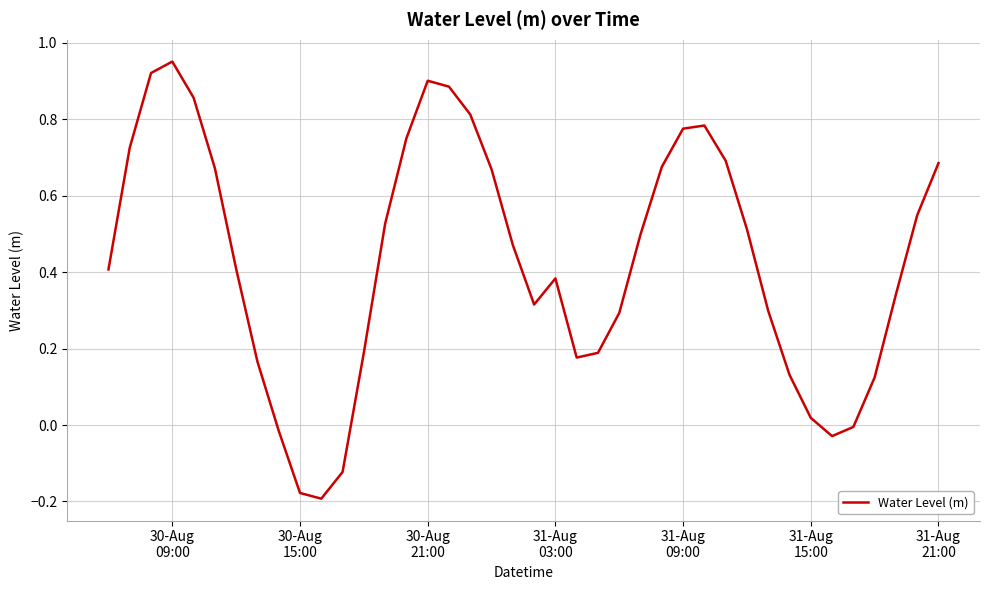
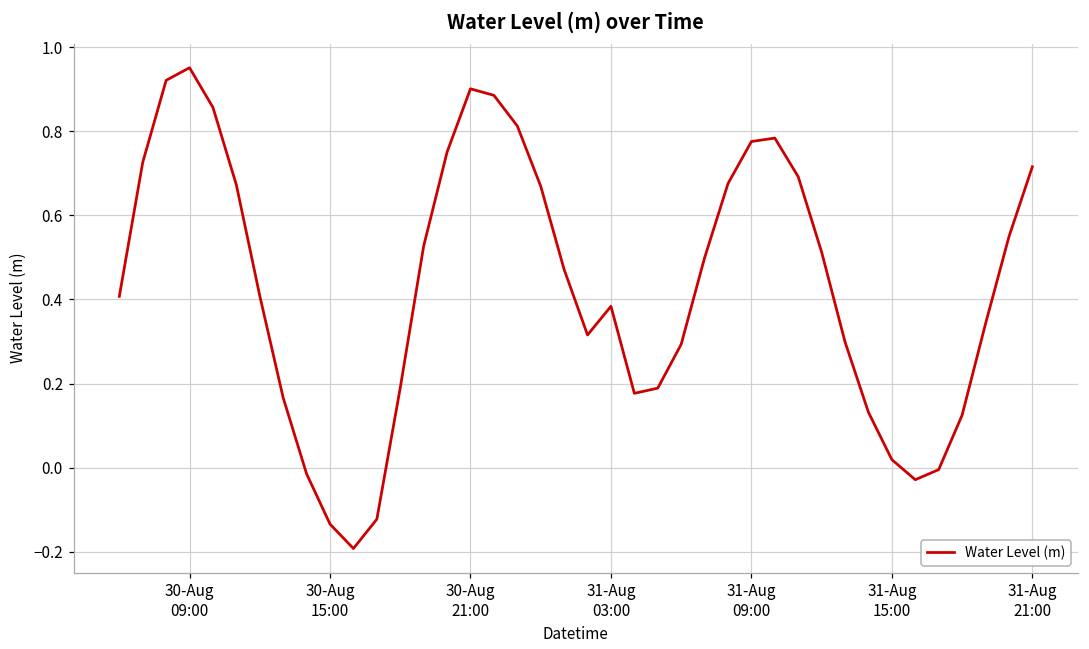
  {
    "30-Aug 09:00": 0.95,
-   "30-Aug 15:00": -0.18,
+   "30-Aug 15:00": -0.13,
    "30-Aug 21:00": 0.90,
    "31-Aug 03:00": 0.38,
    "31-Aug 09:00": 0.78,
    "31-Aug 15:00": 0.02,
-   "31-Aug 21:00": 0.69
+   "31-Aug 21:00": 0.72
  }
